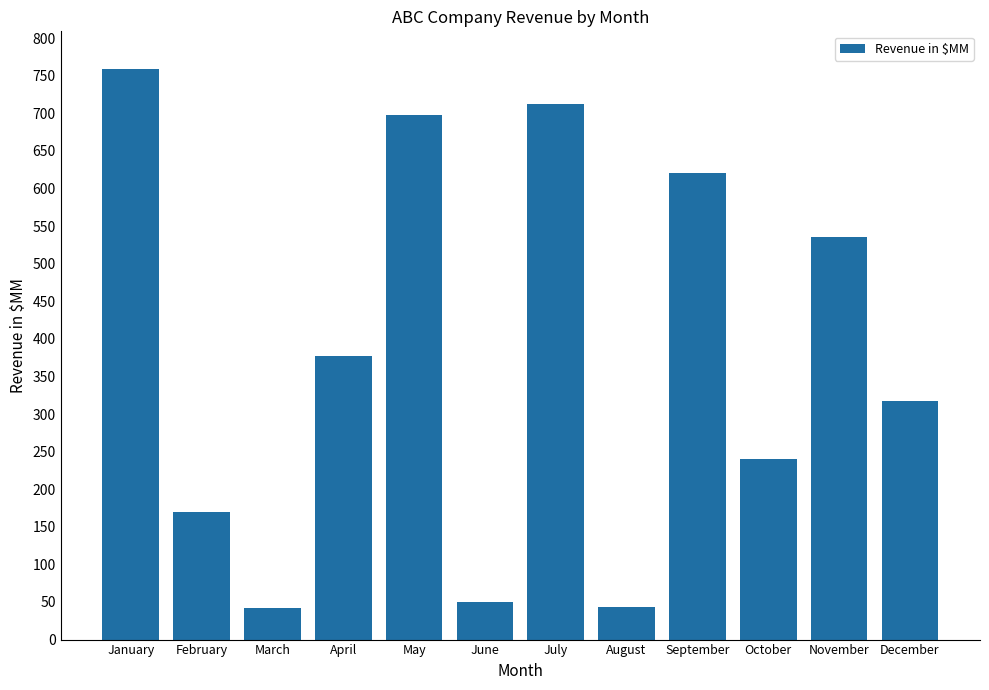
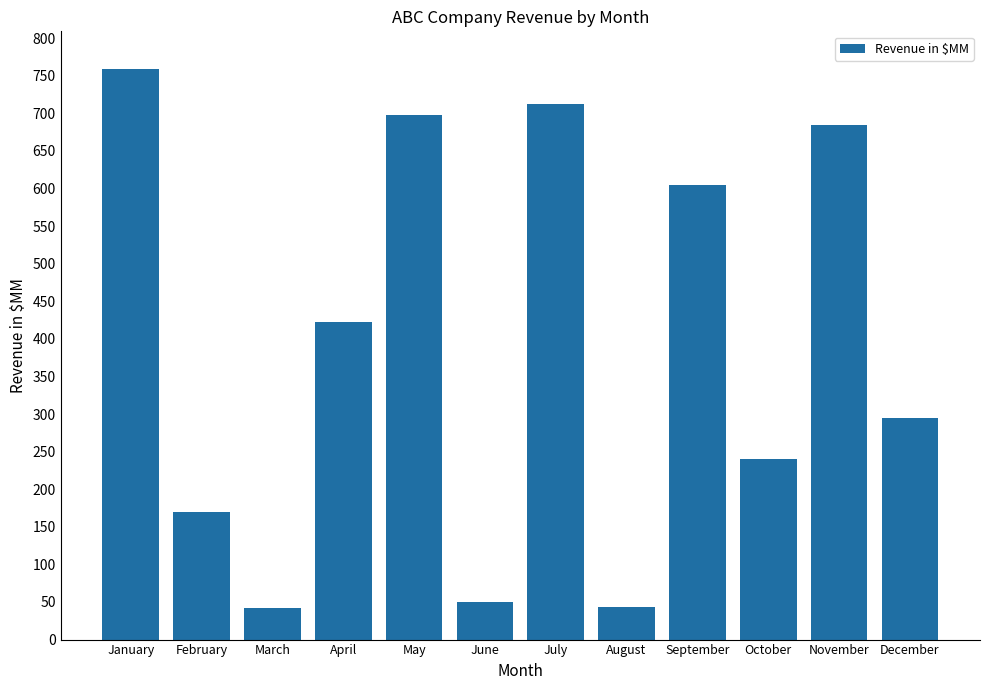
  {
    "January": 760,
    "February": 170,
    "March": 40,
-   "April": 380,
+   "April": 420,
    "May": 700,
    "June": 50,
    "July": 710,
    "August": 40,
-   "September": 620,
+   "September": 610,
    "October": 240,
-   "November": 540,
-   "December": 320
+   "November": 690,
+   "December": 300
  }
